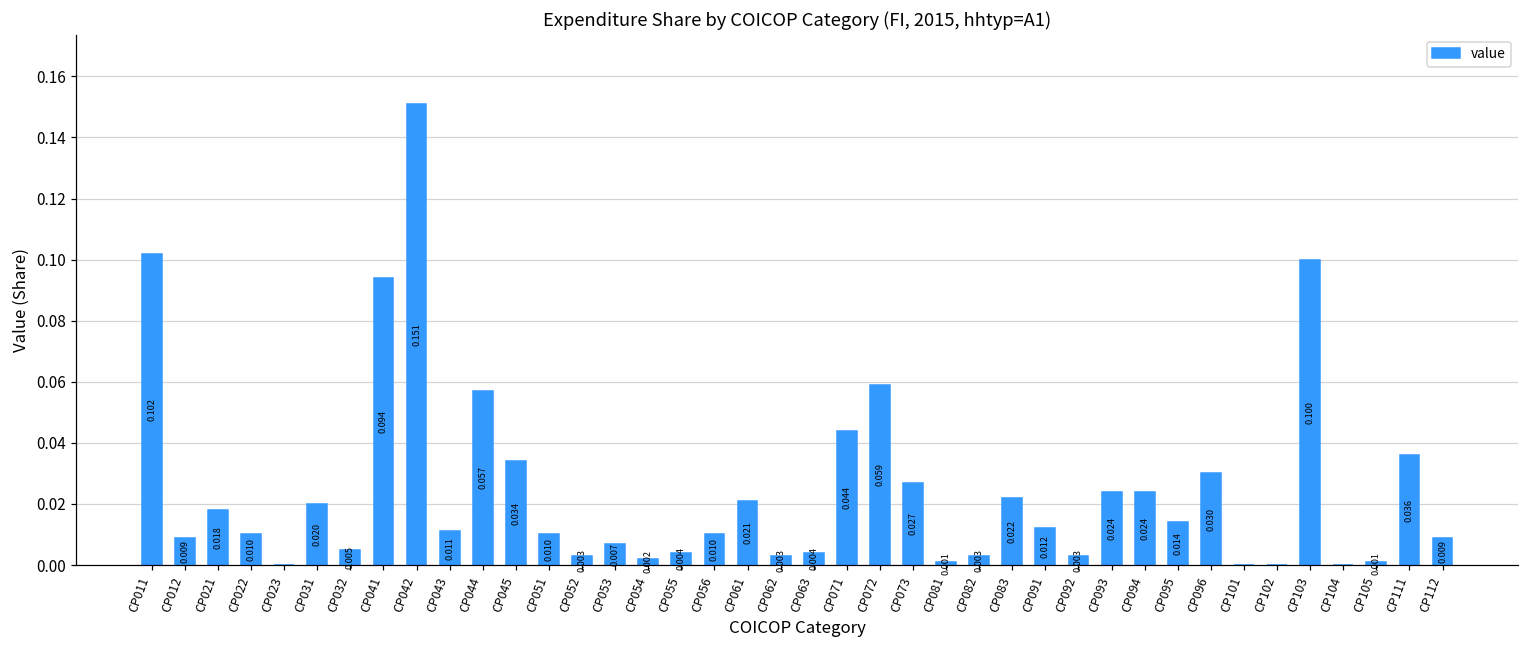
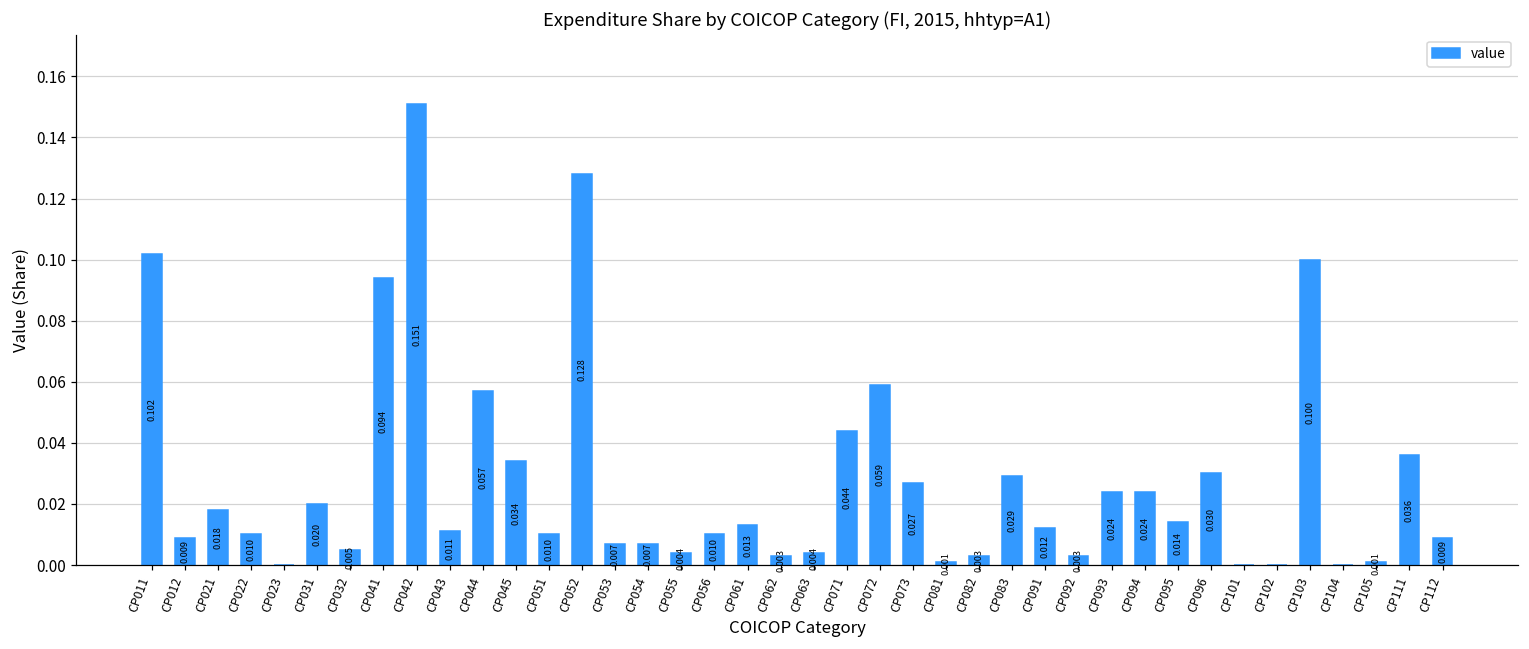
  {
    "CP011": 0.102,
    "CP012": 0.009,
    "CP021": 0.018,
    "CP022": 0.010,
    "CP031": 0.020,
    "CP032": 0.005,
    "CP041": 0.094,
    "CP042": 0.151,
    "CP043": 0.011,
    "CP044": 0.057,
    "CP045": 0.034,
    "CP051": 0.010,
-   "CP052": 0.003,
+   "CP052": 0.128,
    "CP053": 0.007,
-   "CP054": 0.002,
+   "CP054": 0.007,
    "CP055": 0.004,
    "CP056": 0.010,
-   "CP061": 0.021,
+   "CP061": 0.013,
    "CP062": 0.003,
    "CP063": 0.004,
    "CP071": 0.044,
    "CP072": 0.059,
    "CP073": 0.027,
    "CP081": 0.001,
    "CP082": 0.003,
-   "CP083": 0.022,
+   "CP083": 0.029,
    "CP091": 0.012,
    "CP092": 0.003,
    "CP093": 0.024,
    "CP094": 0.024,
    "CP095": 0.014,
    "CP096": 0.030,
    "CP103": 0.100,
    "CP105": 0.001,
    "CP111": 0.036,
    "CP112": 0.009
  }
